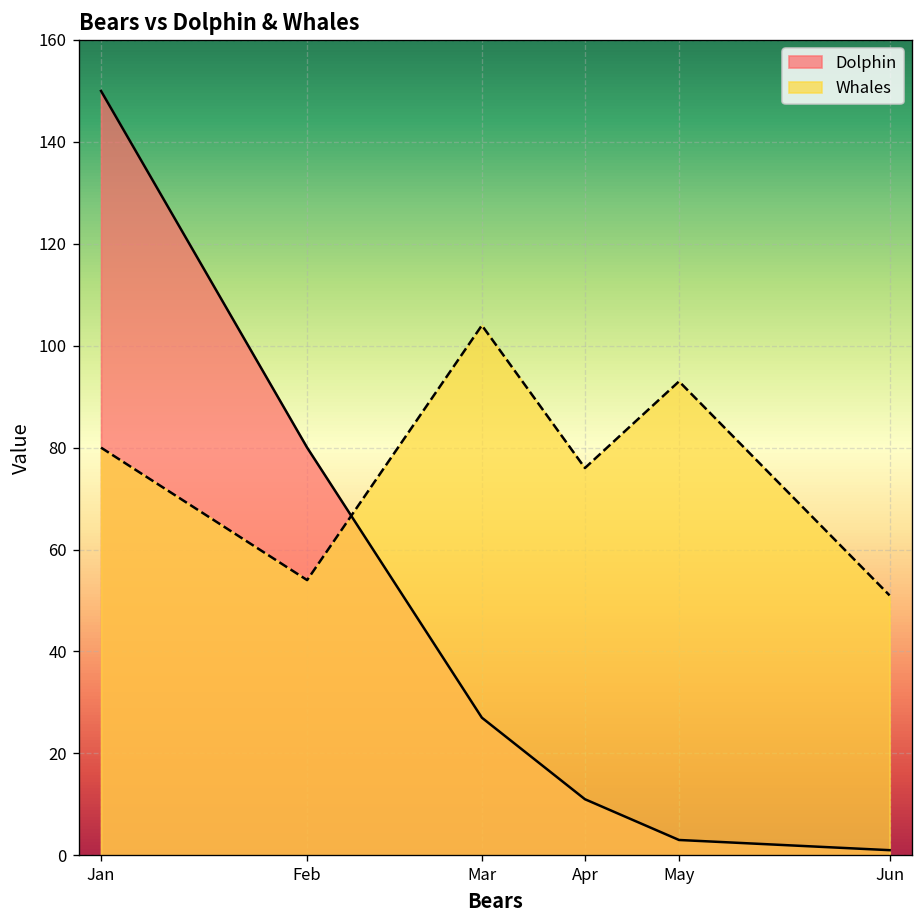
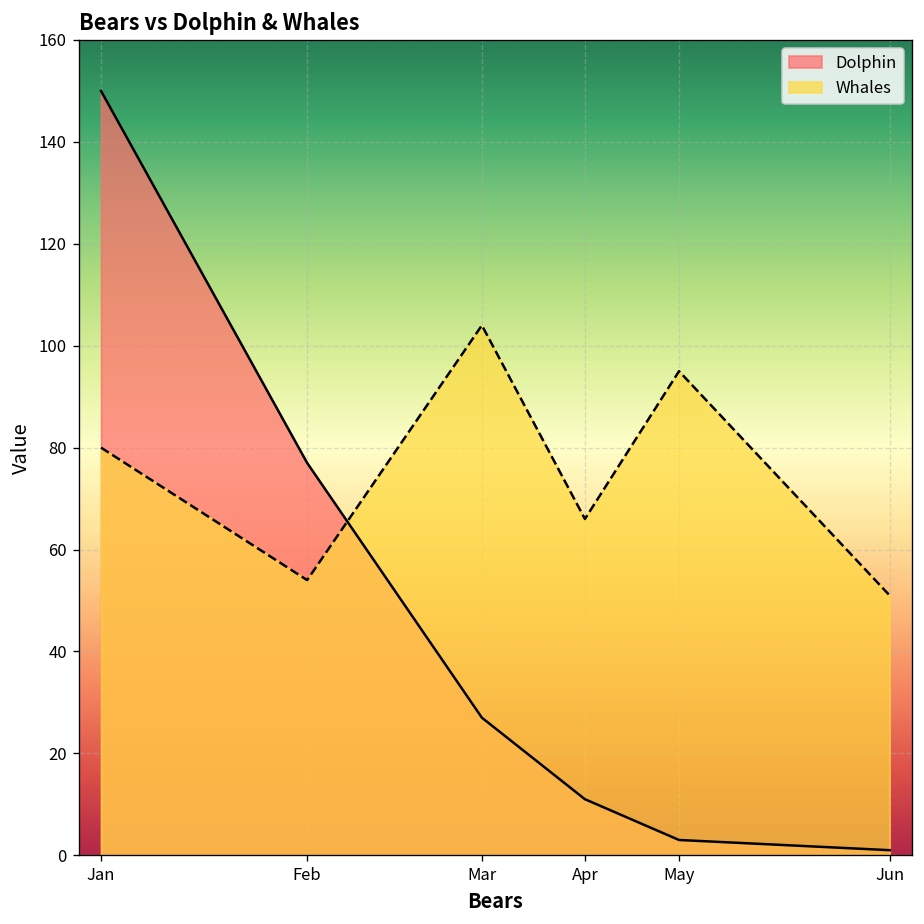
  {
    "Dolphin": {
      "Jan": 150,
-     "Feb": 80,
+     "Feb": 77,
      "Mar": 27,
      "Apr": 11,
      "May": 3,
      "Jun": 1
    },
    "Whales": {
      "Jan": 80,
      "Feb": 54,
      "Mar": 104,
-     "Apr": 76,
-     "May": 93,
+     "Apr": 66,
+     "May": 95,
      "Jun": 51
    }
  }
